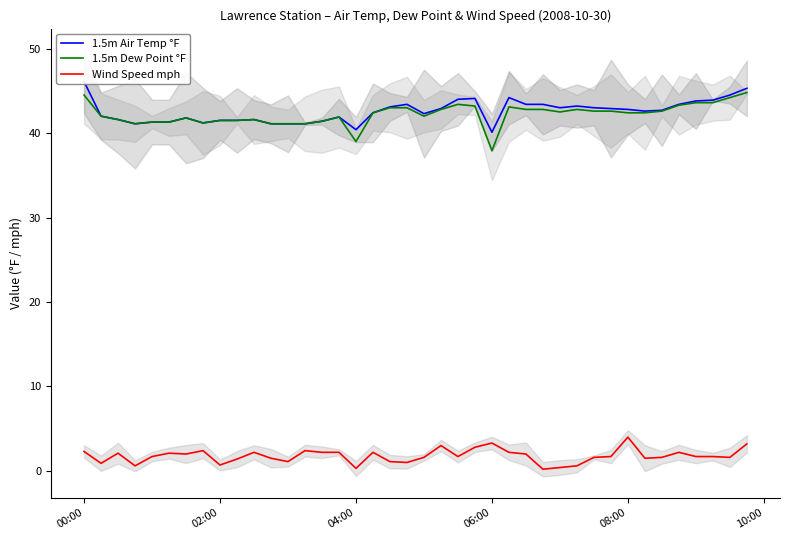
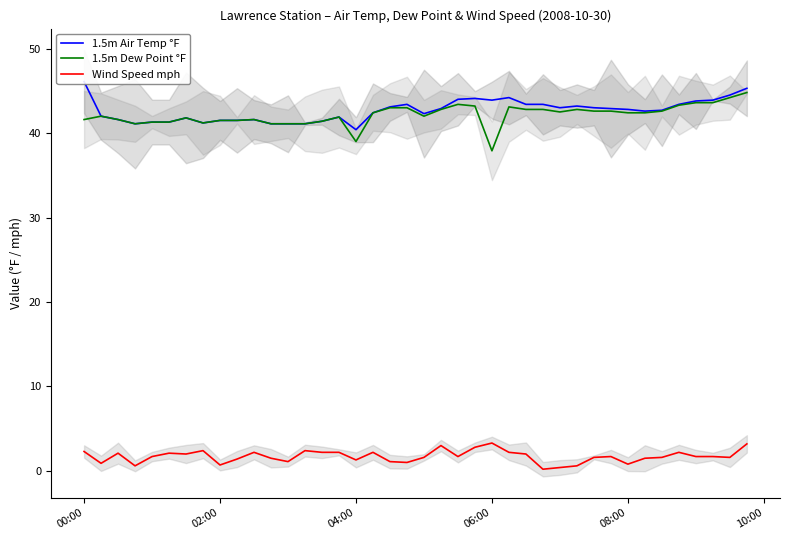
  {
    "1.5m Air Temp °F": {
-     "06:00": 40,
+     "06:00": 44,
      "08:00": 43
    },
    "1.5m Dew Point °F": {
-     "00:00": 45,
+     "00:00": 42,
      "04:00": 39,
      "06:00": 38,
      "08:00": 42
    },
    "Wind Speed mph": {
      "00:00": 2,
      "02:00": 1,
-     "04:00": 0,
+     "04:00": 1,
      "06:00": 3,
-     "08:00": 4
+     "08:00": 1
    }
  }
